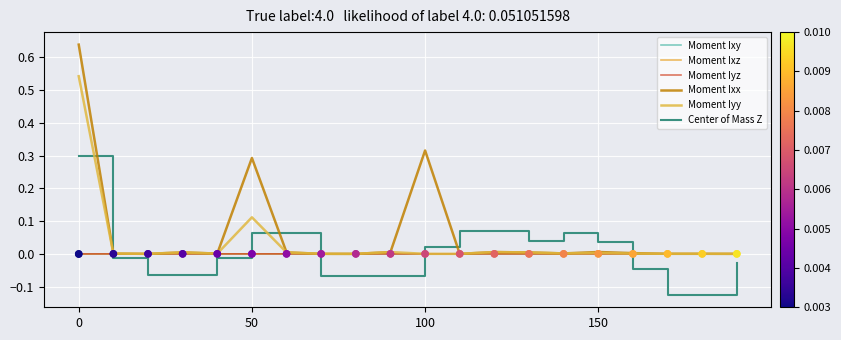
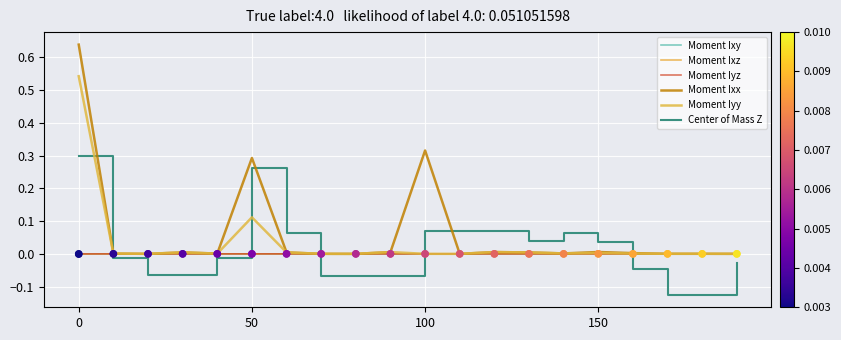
  {
    "Moment Iyz": {
      "0": 0.00,
      "50": 0.00
    },
    "Moment Ixx": {
      "0": 0.64,
      "50": 0.29,
      "100": 0.32
    },
    "Moment Iyy": {
      "0": 0.54,
      "50": 0.11
    },
    "Center of Mass Z": {
      "0": 0.30,
-     "50": 0.06,
-     "100": 0.02,
+     "50": 0.26,
+     "100": 0.07,
      "150": 0.04
    }
  }
